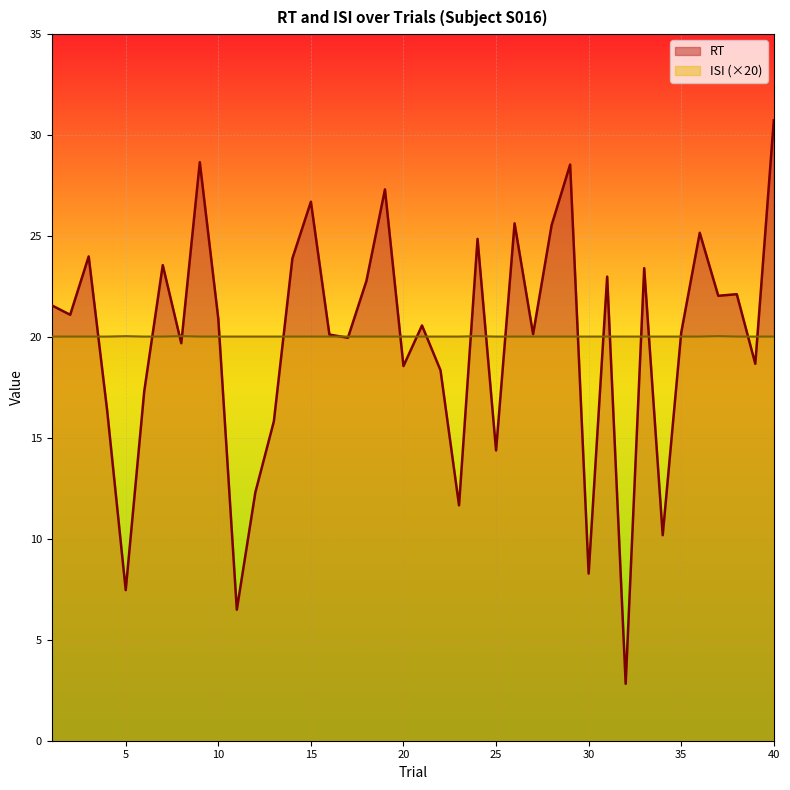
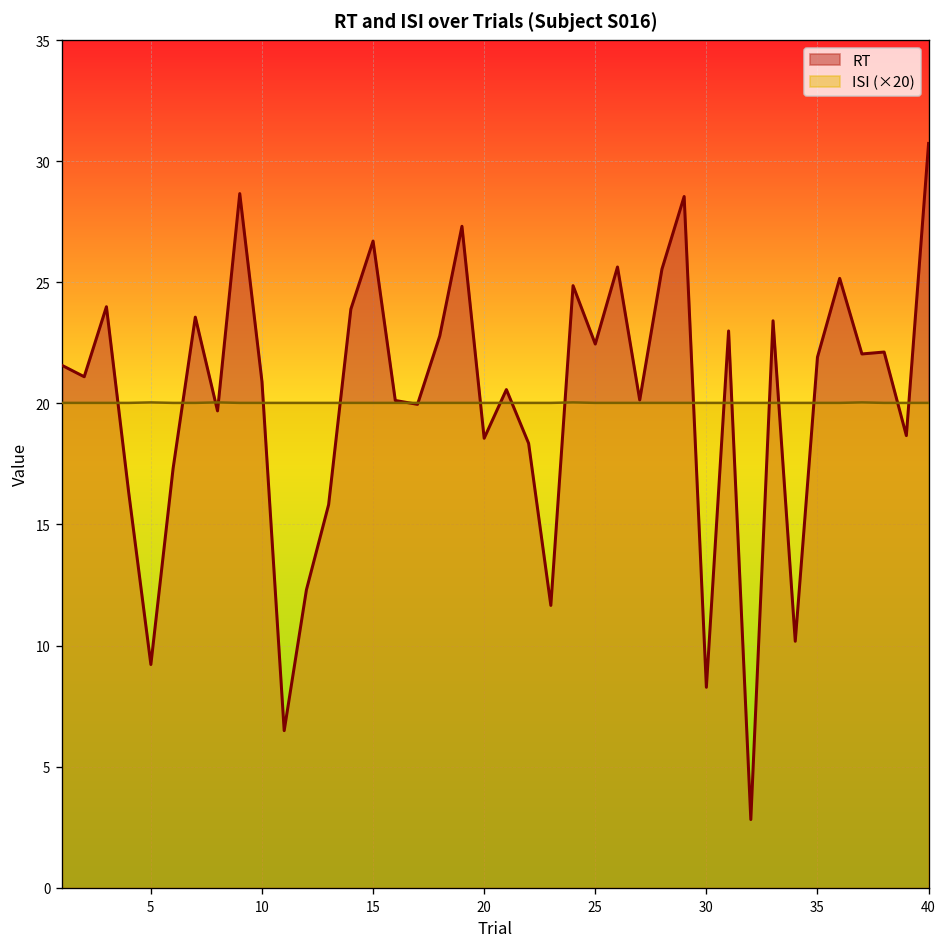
  {
    "RT": {
-     "5": 7.5,
+     "5": 9.2,
      "10": 20.9,
      "15": 26.7,
      "20": 18.6,
-     "25": 14.4,
+     "25": 22.5,
      "30": 8.3,
-     "35": 20.2,
+     "35": 21.9,
      "40": 30.7
    },
    "ISI (×20)": {
      "5": 20.0,
      "10": 20.0,
      "15": 20.0,
      "20": 20.0,
      "25": 20.0,
      "30": 20.0,
      "35": 20.0,
      "40": 20.0
    }
  }
